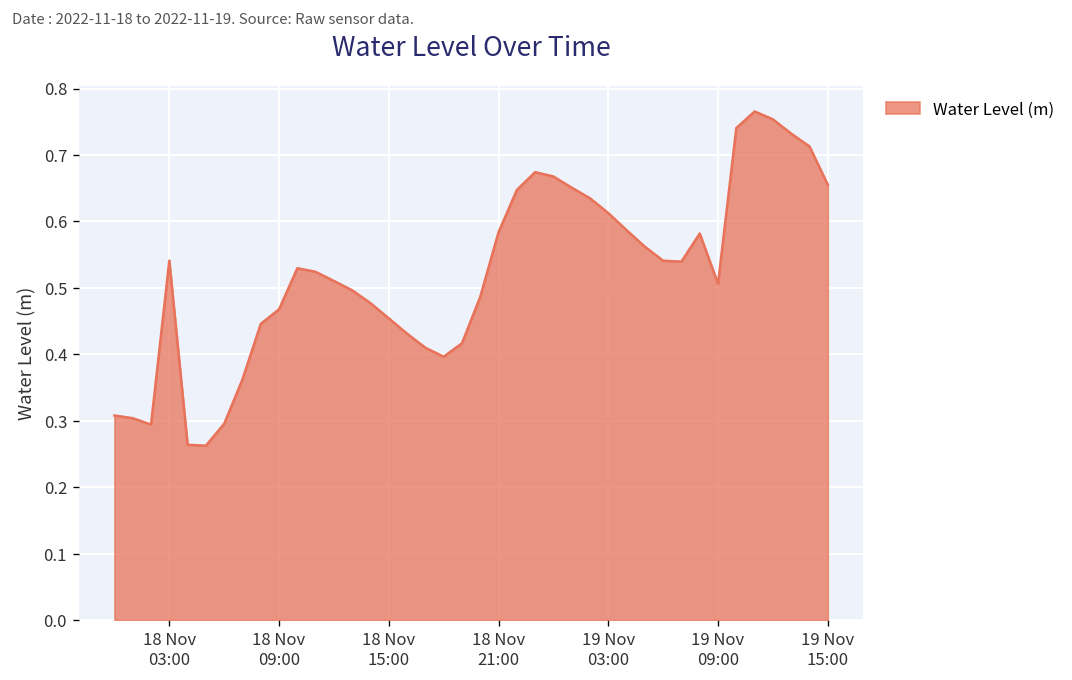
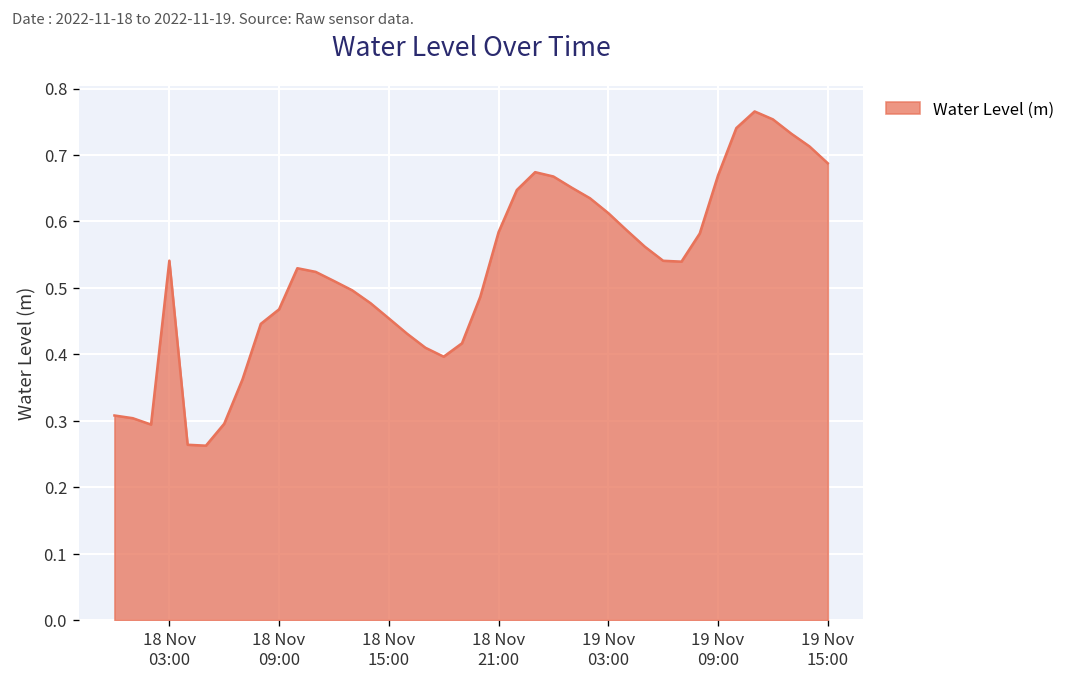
  {
    "18 Nov 03:00": 0.54,
    "18 Nov 09:00": 0.47,
    "18 Nov 15:00": 0.45,
    "18 Nov 21:00": 0.58,
    "19 Nov 03:00": 0.61,
-   "19 Nov 09:00": 0.51,
-   "19 Nov 15:00": 0.66
+   "19 Nov 09:00": 0.67,
+   "19 Nov 15:00": 0.69
  }
